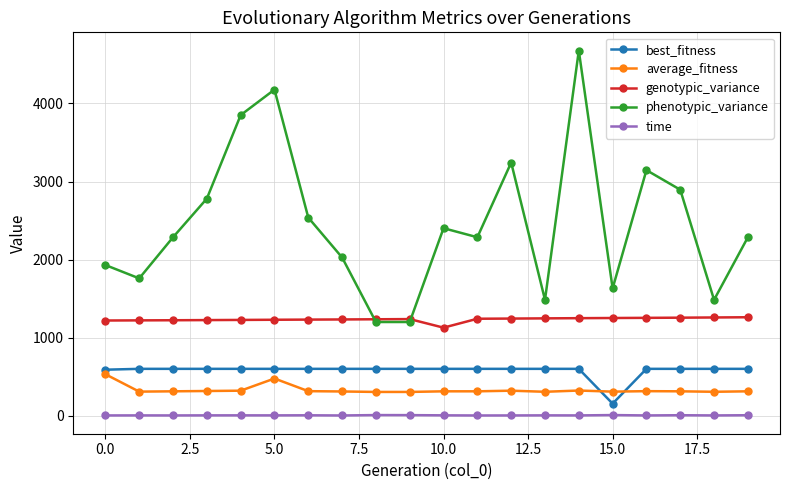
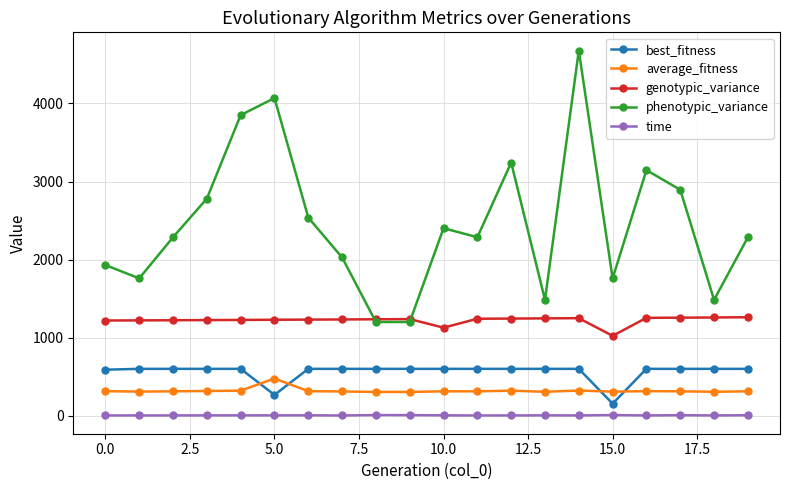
  {
    "best_fitness": {
      "0.0": 600,
-     "5.0": 600,
+     "5.0": 300,
      "10.0": 600,
      "15.0": 200
    },
    "average_fitness": {
-     "0.0": 500,
+     "0.0": 300,
      "5.0": 500,
      "10.0": 300,
      "15.0": 300
    },
    "genotypic_variance": {
      "0.0": 1200,
      "5.0": 1200,
      "10.0": 1100,
-     "15.0": 1300
+     "15.0": 1000
    },
    "phenotypic_variance": {
      "0.0": 1900,
-     "5.0": 4200,
+     "5.0": 4100,
      "10.0": 2400,
-     "15.0": 1600
+     "15.0": 1800
    },
    "time": {
      "0.0": 0,
      "5.0": 0,
      "10.0": 0,
      "15.0": 0
    }
  }
